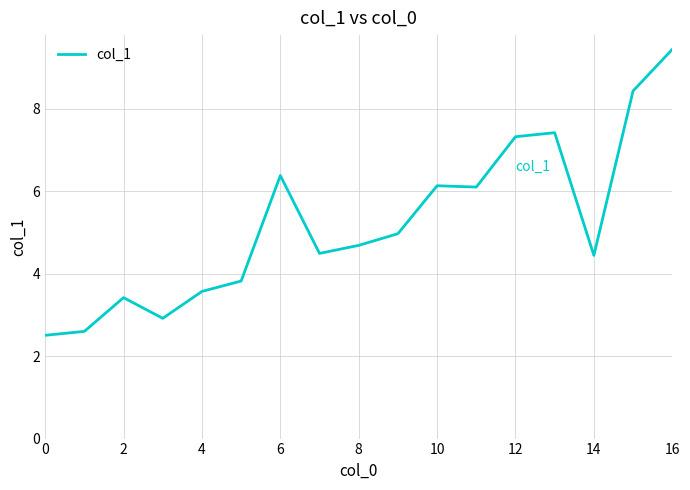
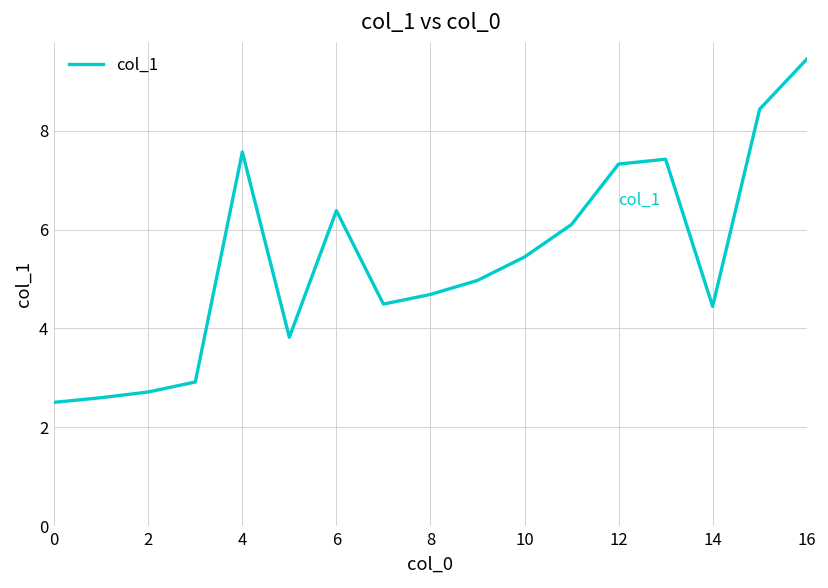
  {
    "0": 2.5,
-   "2": 3.4,
-   "4": 3.6,
+   "2": 2.7,
+   "4": 7.6,
    "6": 6.4,
    "8": 4.7,
-   "10": 6.1,
+   "10": 5.4,
    "14": 4.4,
    "16": 9.4
  }
